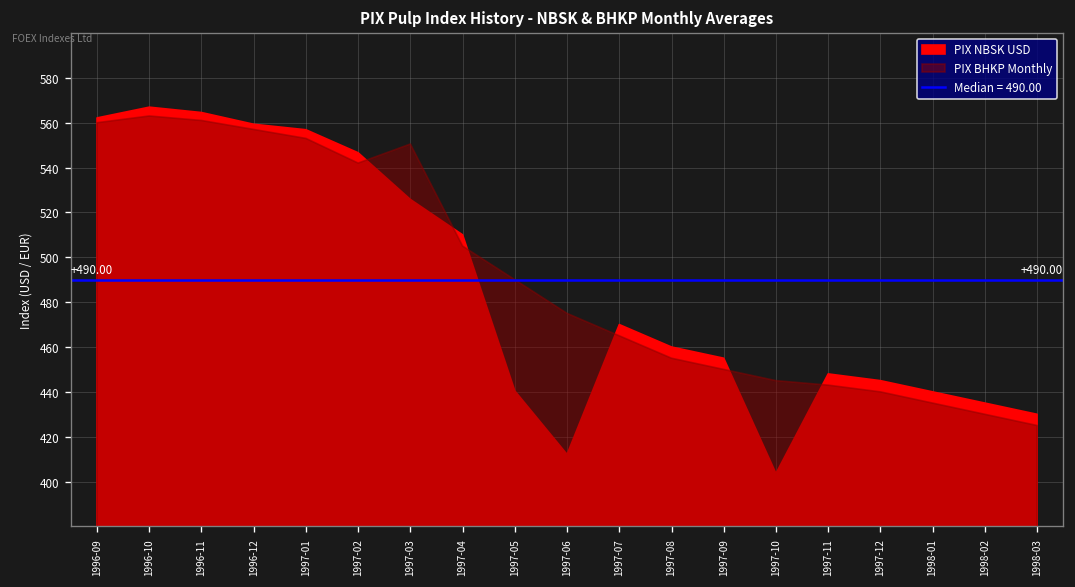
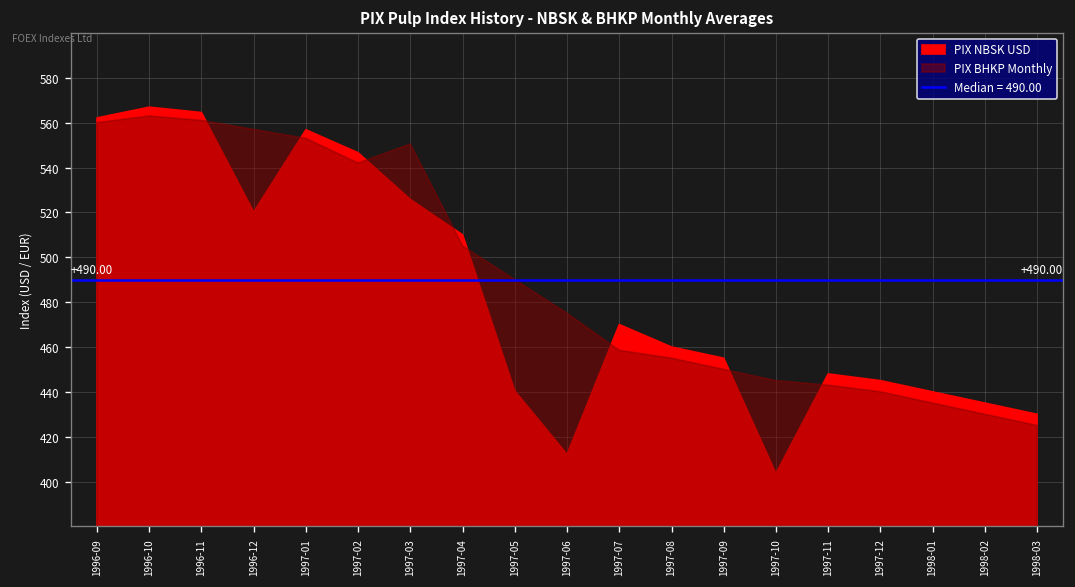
  {
    "PIX NBSK USD": {
      "1996-09": 562,
      "1996-10": 567,
      "1996-11": 565,
-     "1996-12": 559,
+     "1996-12": 520,
      "1997-01": 557,
      "1997-02": 547,
      "1997-03": 526,
      "1997-04": 510,
      "1997-05": 440,
      "1997-06": 412,
      "1997-07": 470,
      "1997-08": 460,
      "1997-09": 455,
      "1997-10": 404,
      "1997-11": 448,
      "1997-12": 445,
      "1998-01": 440,
      "1998-02": 435,
      "1998-03": 430
    },
    "PIX BHKP Monthly": {
      "1996-09": 560,
      "1996-10": 563,
      "1996-11": 561,
      "1996-12": 557,
      "1997-01": 553,
      "1997-02": 542,
      "1997-03": 551,
      "1997-04": 505,
      "1997-05": 490,
      "1997-06": 475,
-     "1997-07": 465,
+     "1997-07": 459,
      "1997-08": 455,
      "1997-09": 450,
      "1997-10": 445,
      "1997-11": 443,
      "1997-12": 440,
      "1998-01": 435,
      "1998-02": 430,
      "1998-03": 425
    }
  }
